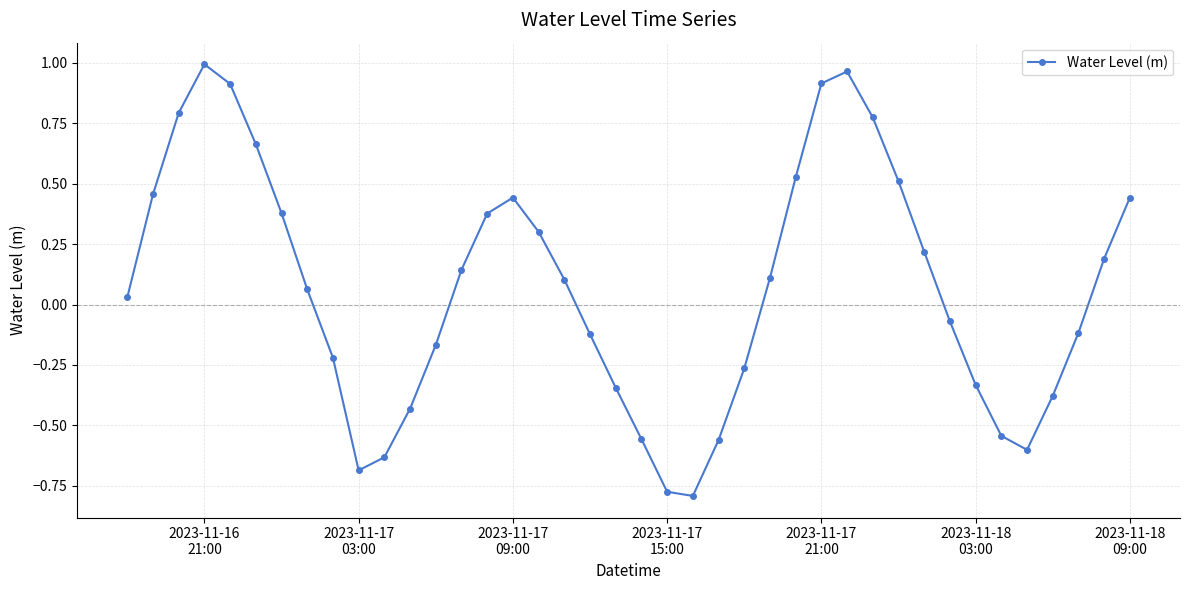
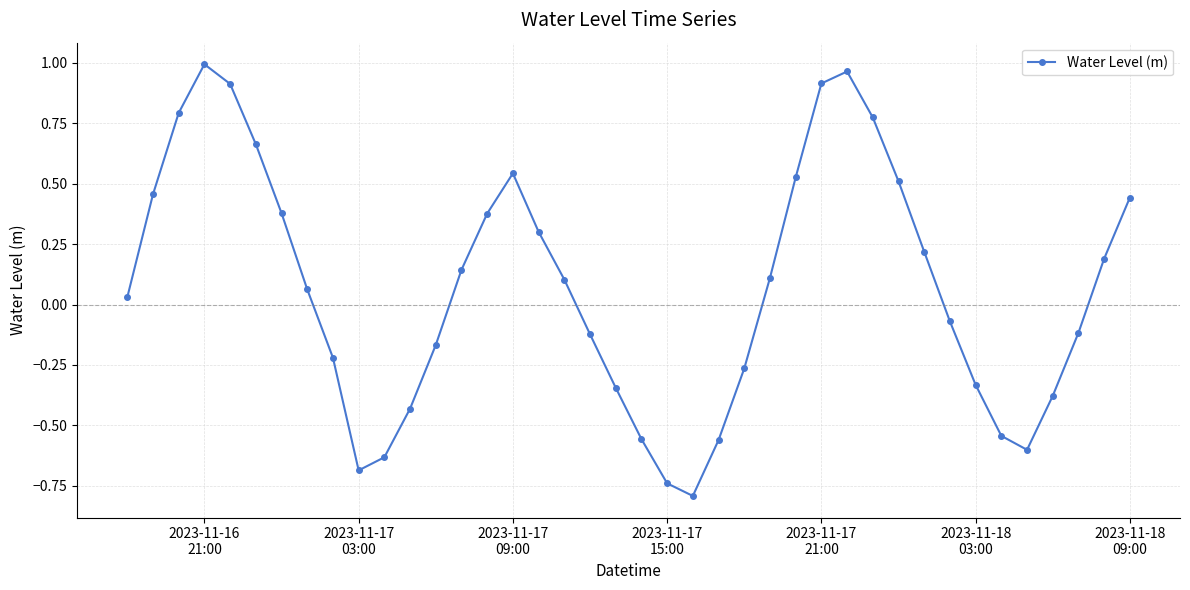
  {
    "2023-11-16 21:00": 0.99,
    "2023-11-17 03:00": -0.69,
-   "2023-11-17 09:00": 0.44,
-   "2023-11-17 15:00": -0.78,
+   "2023-11-17 09:00": 0.54,
+   "2023-11-17 15:00": -0.74,
    "2023-11-17 21:00": 0.92,
    "2023-11-18 03:00": -0.33,
    "2023-11-18 09:00": 0.44
  }
